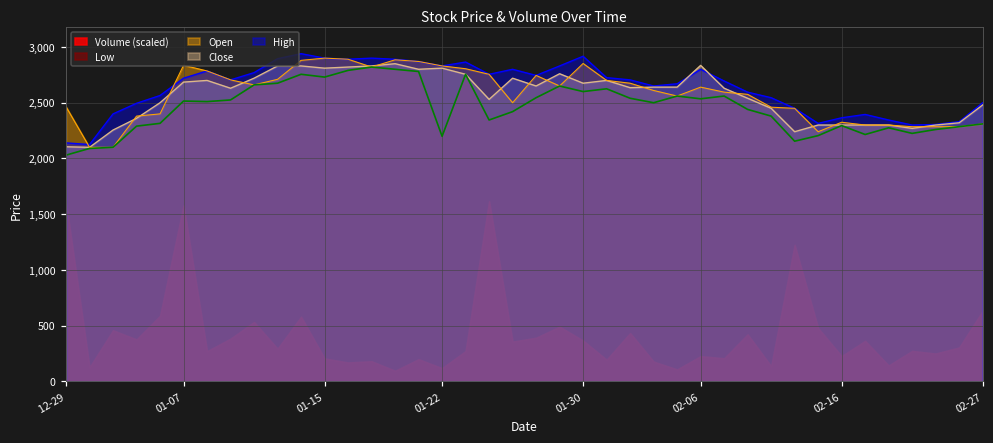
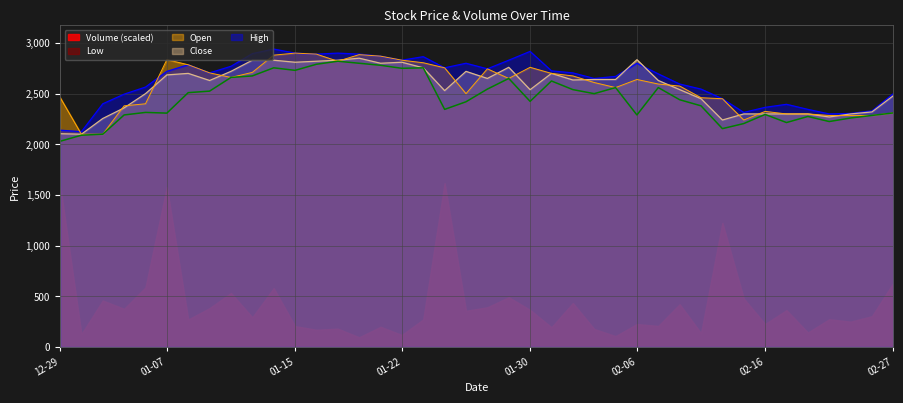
  {
    "Volume (scaled)": {
      "12-29": "1,600",
      "01-07": "1,580",
      "01-15": "210",
      "01-22": "120",
      "01-30": "370",
      "02-06": "230",
      "02-16": "230",
      "02-27": "630"
    },
    "Low": {
      "12-29": "2,030",
-     "01-07": "2,520",
+     "01-07": "2,310",
      "01-15": "2,730",
-     "01-22": "2,200",
-     "01-30": "2,600",
-     "02-06": "2,540"
+     "01-22": "2,750",
+     "01-30": "2,420",
+     "02-06": "2,290"
    },
    "Open": {
      "12-29": "2,460",
-     "01-30": "2,850",
+     "01-30": "2,760",
      "02-06": "2,640",
      "02-16": "2,330"
    },
    "Close": {
      "12-29": "2,110",
      "01-07": "2,690",
      "01-15": "2,810",
-     "01-30": "2,680",
+     "01-30": "2,540",
      "02-06": "2,840"
    },
    "High": {
      "12-29": "2,140",
      "01-07": "2,720",
      "01-30": "2,920",
      "02-06": "2,800",
      "02-16": "2,370"
    }
  }
